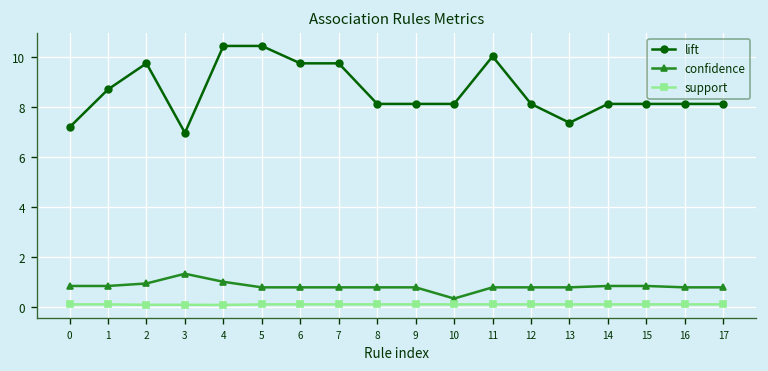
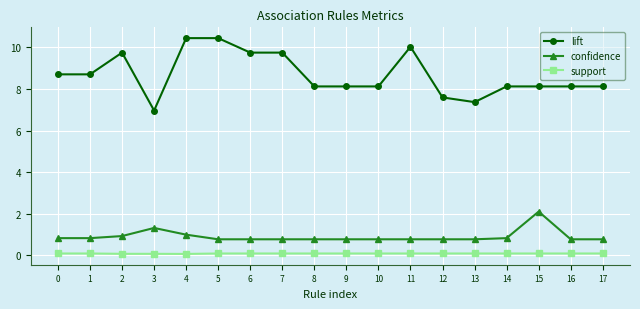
  {
    "lift": {
-     "0": 7.2,
+     "0": 8.7,
      "1": 8.7,
      "2": 9.7,
      "3": 7.0,
      "4": 10.4,
      "5": 10.4,
      "6": 9.7,
      "7": 9.7,
      "8": 8.1,
      "9": 8.1,
      "10": 8.1,
      "11": 10.0,
-     "12": 8.1,
+     "12": 7.6,
      "13": 7.4,
      "14": 8.1,
      "15": 8.1,
      "16": 8.1,
      "17": 8.1
    },
    "confidence": {
      "0": 0.8,
      "1": 0.8,
      "2": 0.9,
      "3": 1.3,
      "4": 1.0,
      "5": 0.8,
      "6": 0.8,
      "7": 0.8,
      "8": 0.8,
      "9": 0.8,
-     "10": 0.3,
+     "10": 0.8,
      "11": 0.8,
      "12": 0.8,
      "13": 0.8,
      "14": 0.8,
-     "15": 0.8,
+     "15": 2.1,
      "16": 0.8,
      "17": 0.8
    },
    "support": {
      "0": 0.1,
      "1": 0.1,
      "2": 0.1,
      "3": 0.1,
      "4": 0.1,
      "5": 0.1,
      "6": 0.1,
      "7": 0.1,
      "8": 0.1,
      "9": 0.1,
      "10": 0.1,
      "11": 0.1,
      "12": 0.1,
      "13": 0.1,
      "14": 0.1,
      "15": 0.1,
      "16": 0.1,
      "17": 0.1
    }
  }
